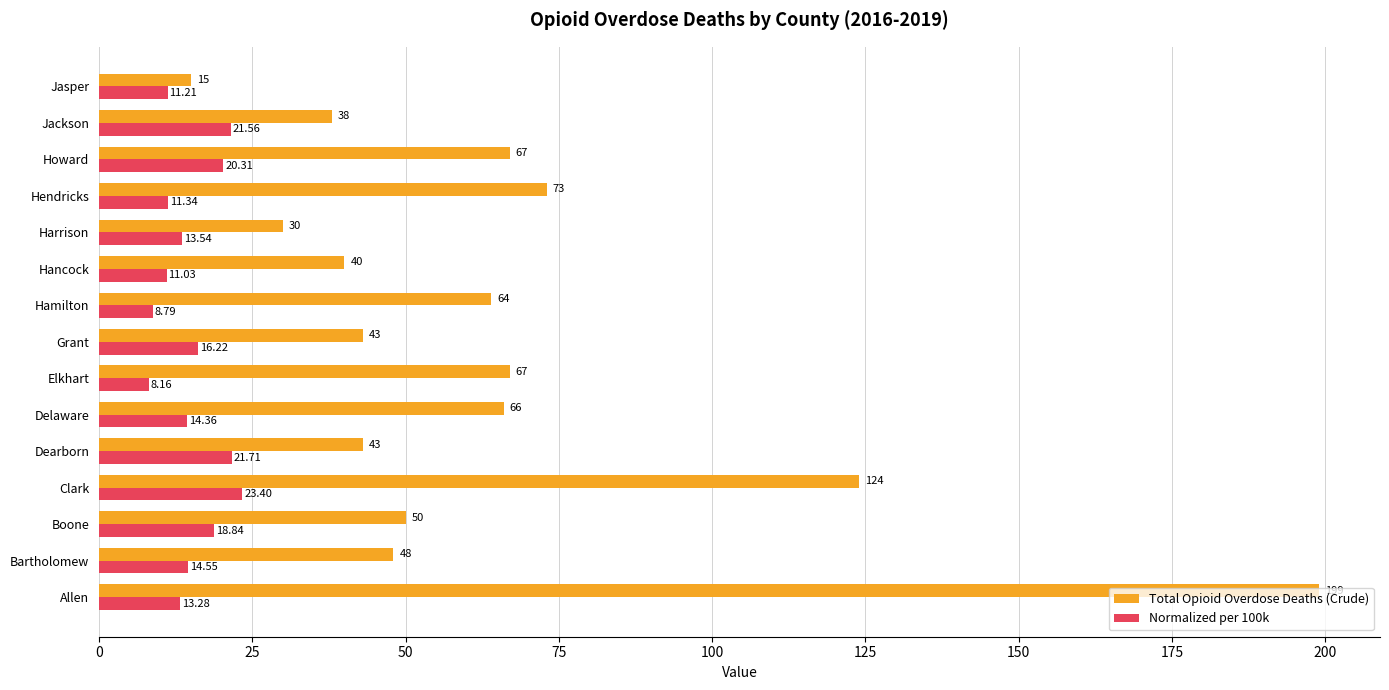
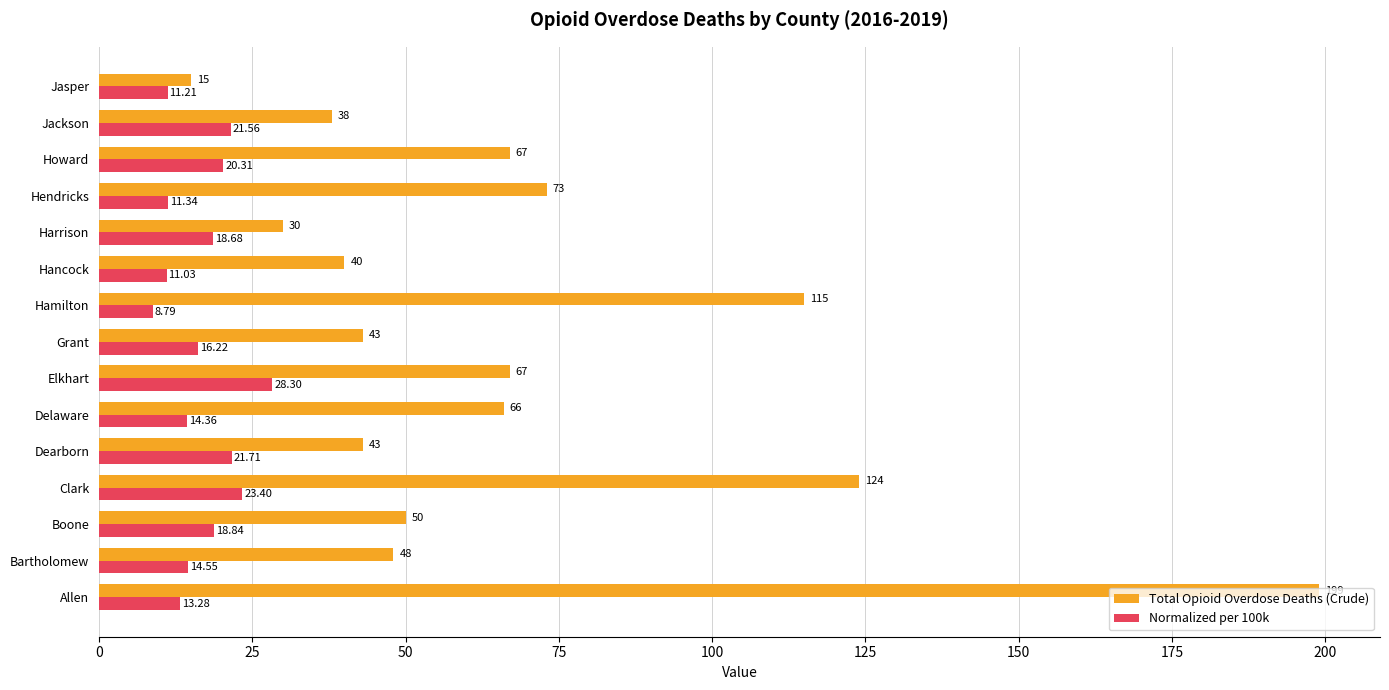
  {
    "Total Opioid Overdose Deaths (Crude)": {
      "Jasper": 15,
      "Jackson": 38,
      "Howard": 67,
      "Hendricks": 73,
      "Harrison": 30,
      "Hancock": 40,
-     "Hamilton": 64,
+     "Hamilton": 115,
      "Grant": 43,
      "Elkhart": 67,
      "Delaware": 66,
      "Dearborn": 43,
      "Clark": 124,
      "Boone": 50,
      "Bartholomew": 48
    },
    "Normalized per 100k": {
      "Jasper": 11.21,
      "Jackson": 21.56,
      "Howard": 20.31,
      "Hendricks": 11.34,
-     "Harrison": 13.54,
+     "Harrison": 18.68,
      "Hancock": 11.03,
      "Hamilton": 8.79,
      "Grant": 16.22,
-     "Elkhart": 8.16,
+     "Elkhart": 28.30,
      "Delaware": 14.36,
      "Dearborn": 21.71,
      "Clark": 23.40,
      "Boone": 18.84,
      "Bartholomew": 14.55,
      "Allen": 13.28
    }
  }
